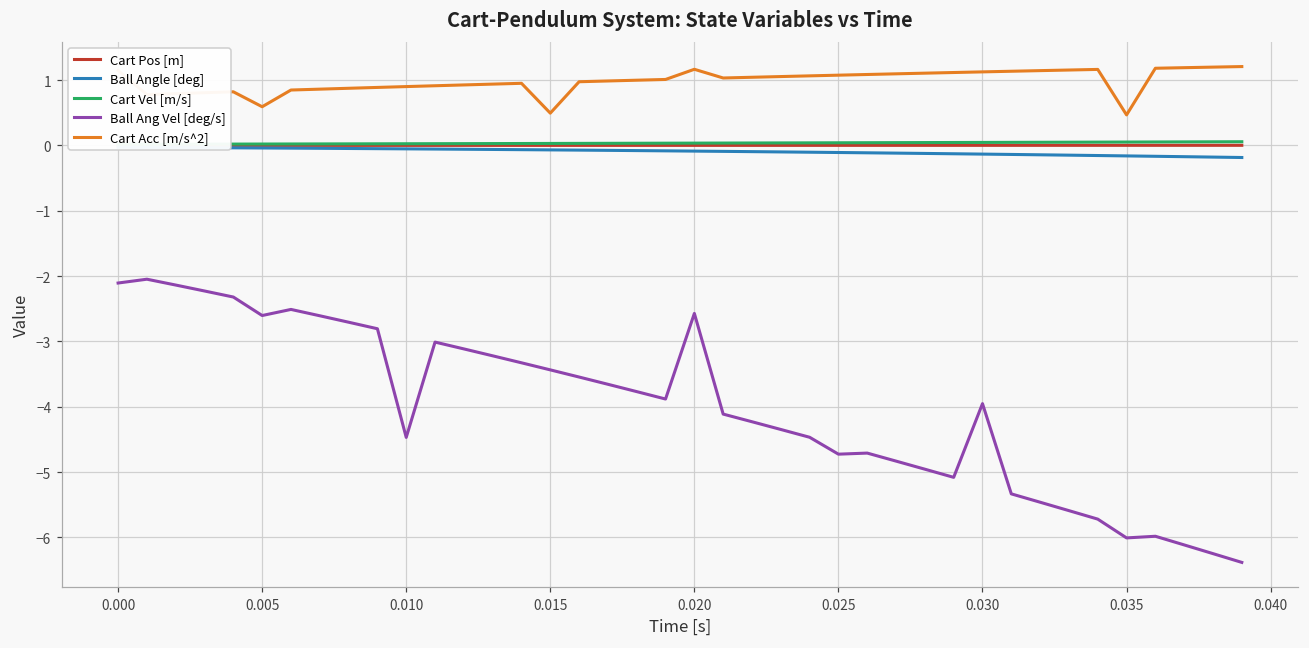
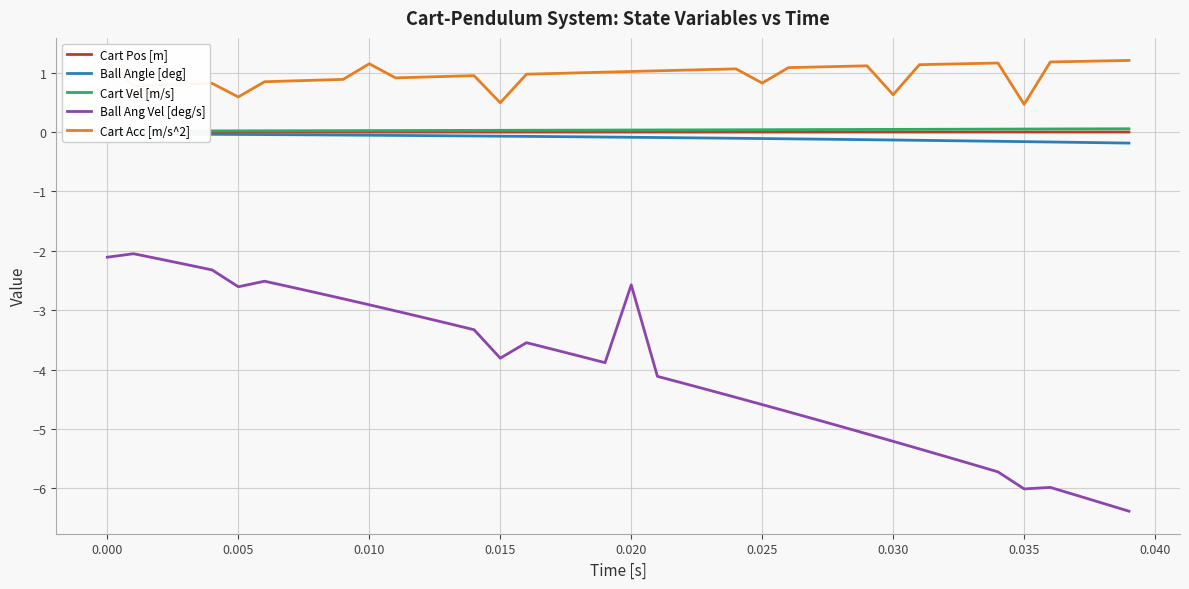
  {
    "Cart Pos [m]": {
      "0.030": 0.0,
      "0.035": 0.0
    },
    "Ball Angle [deg]": {
      "0.010": -0.1,
      "0.015": -0.1,
      "0.020": -0.1,
      "0.025": -0.1,
      "0.030": -0.1,
      "0.035": -0.2
    },
    "Cart Vel [m/s]": {
      "0.030": 0.0,
      "0.035": 0.1
    },
    "Ball Ang Vel [deg/s]": {
      "0.000": -2.1,
      "0.005": -2.6,
-     "0.010": -4.5,
-     "0.015": -3.4,
+     "0.010": -2.9,
+     "0.015": -3.8,
      "0.020": -2.6,
-     "0.025": -4.7,
-     "0.030": -4.0,
+     "0.025": -4.6,
+     "0.030": -5.2,
      "0.035": -6.0
    },
    "Cart Acc [m/s^2]": {
      "0.005": 0.6,
-     "0.010": 0.9,
+     "0.010": 1.2,
      "0.015": 0.5,
-     "0.020": 1.2,
-     "0.025": 1.1,
-     "0.030": 1.1,
+     "0.020": 1.0,
+     "0.025": 0.8,
+     "0.030": 0.6,
      "0.035": 0.5
    }
  }
